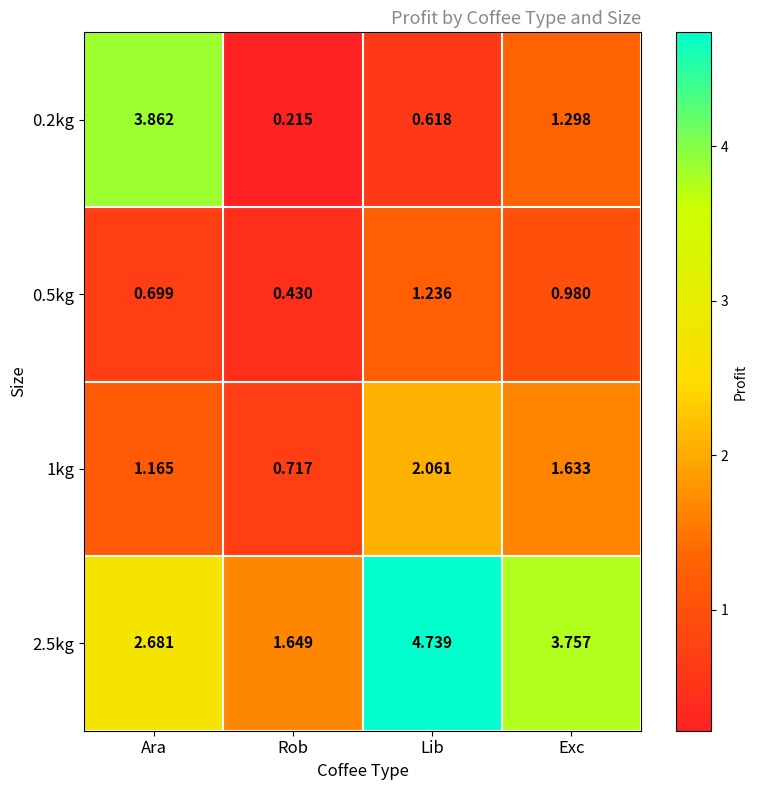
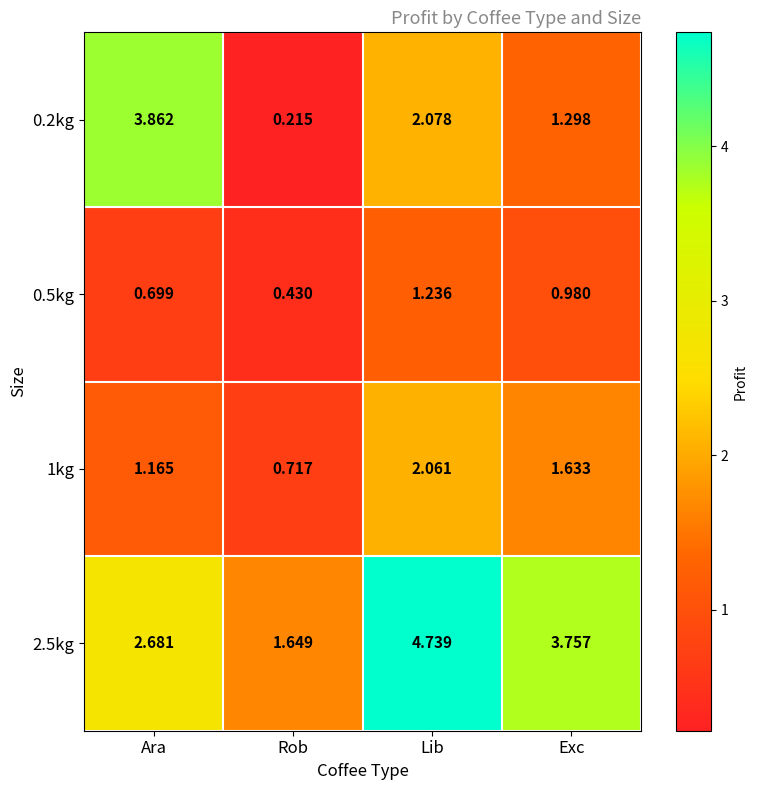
  {
    "0.2kg": {
      "Ara": 3.862,
      "Rob": 0.215,
-     "Lib": 0.618,
+     "Lib": 2.078,
      "Exc": 1.298
    },
    "0.5kg": {
      "Ara": 0.699,
      "Rob": 0.430,
      "Lib": 1.236,
      "Exc": 0.980
    },
    "1kg": {
      "Ara": 1.165,
      "Rob": 0.717,
      "Lib": 2.061,
      "Exc": 1.633
    },
    "2.5kg": {
      "Ara": 2.681,
      "Rob": 1.649,
      "Lib": 4.739,
      "Exc": 3.757
    }
  }
